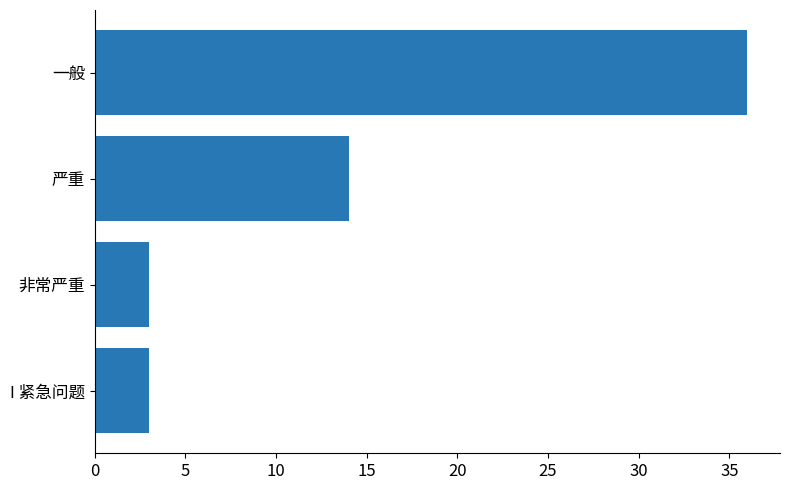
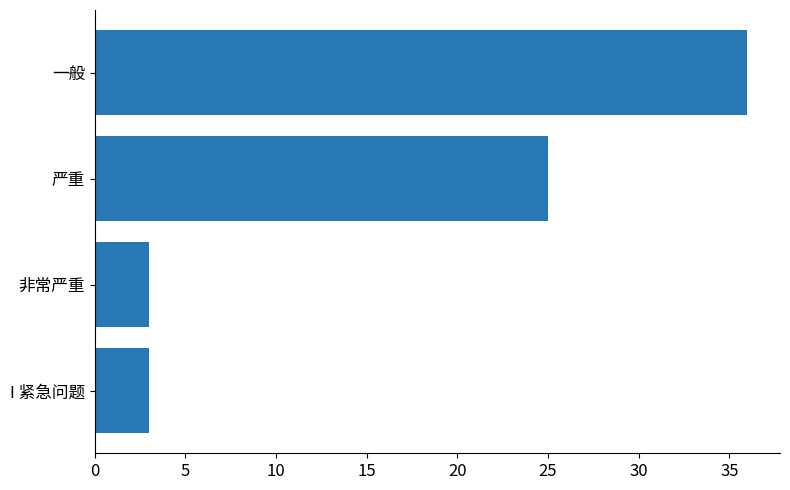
  {
    "一般": 36,
-   "严重": 14,
+   "严重": 25,
    "非常严重": 3,
    "I 紧急问题": 3
  }
